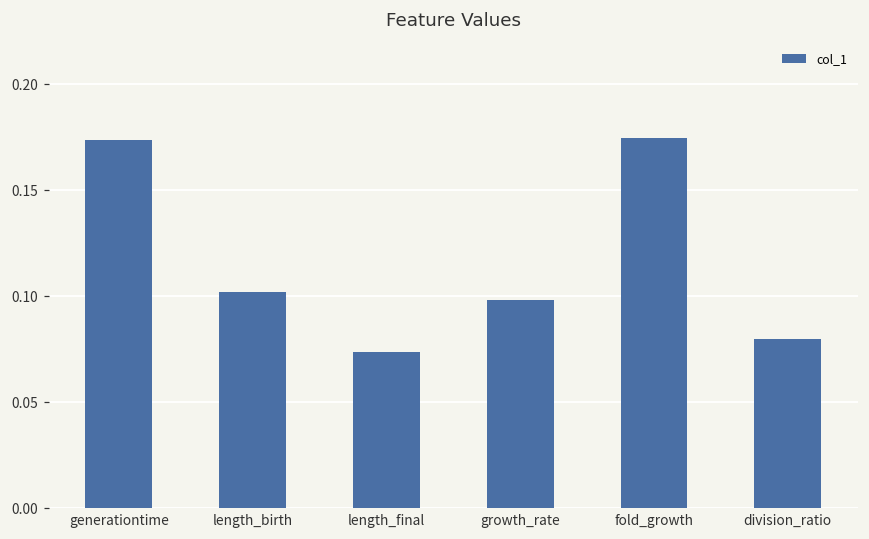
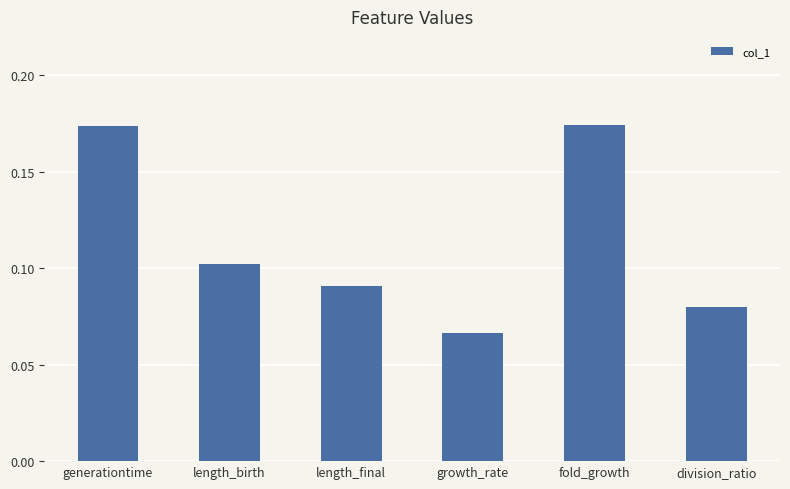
  {
    "generationtime": 0.174,
    "length_birth": 0.102,
-   "length_final": 0.074,
-   "growth_rate": 0.098,
+   "length_final": 0.091,
+   "growth_rate": 0.066,
    "fold_growth": 0.174,
    "division_ratio": 0.080
  }
